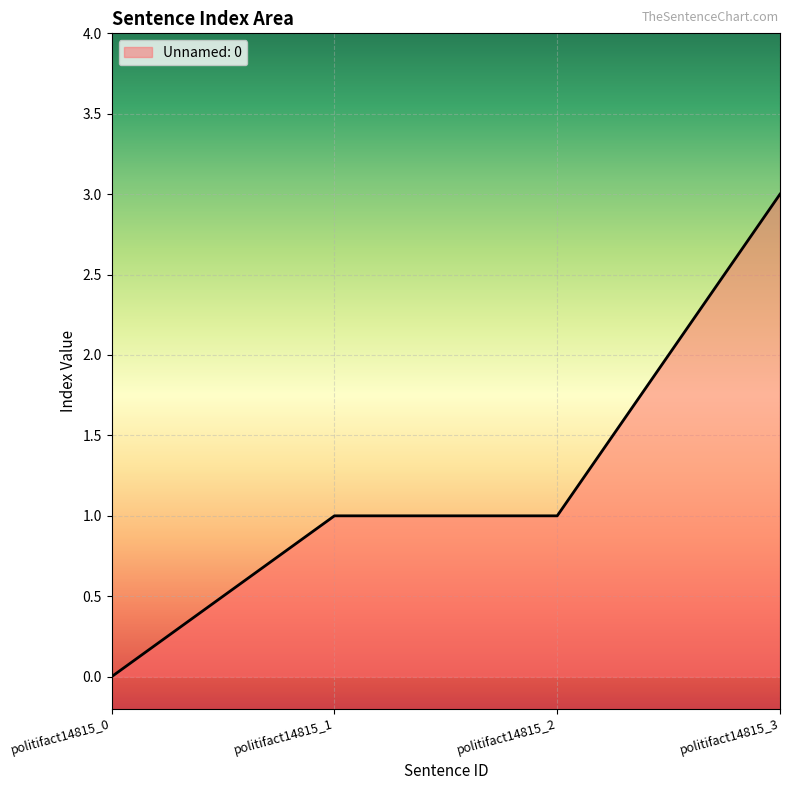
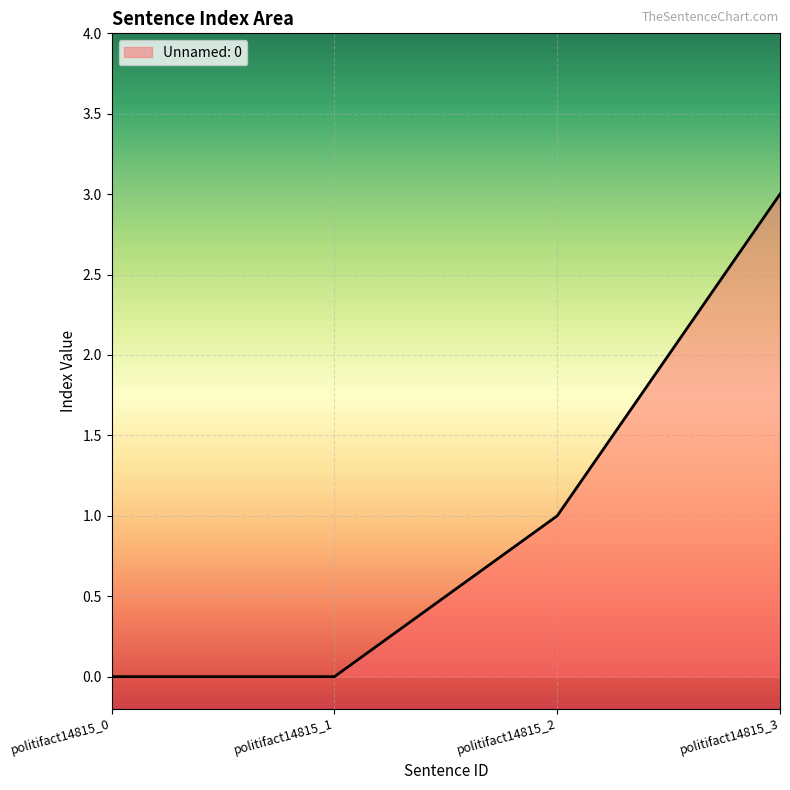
  {
    "politifact14815_0": 0,
-   "politifact14815_1": 1,
+   "politifact14815_1": 0,
    "politifact14815_2": 1,
    "politifact14815_3": 3
  }
